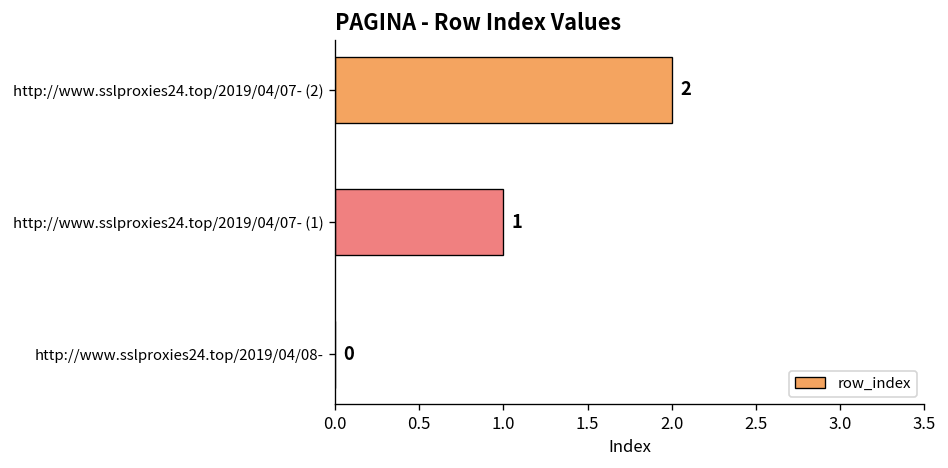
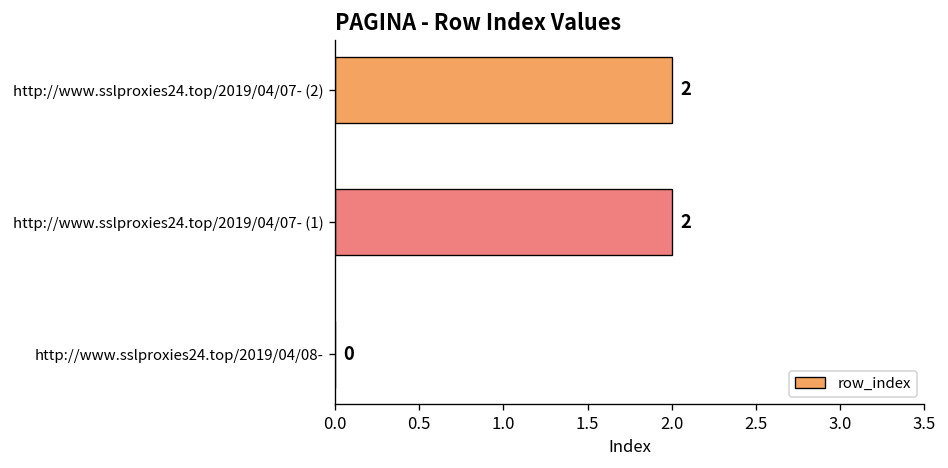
  {
    "http://www.sslproxies24.top/2019/04/07- (2)": 2,
-   "http://www.sslproxies24.top/2019/04/07- (1)": 1,
+   "http://www.sslproxies24.top/2019/04/07- (1)": 2,
    "http://www.sslproxies24.top/2019/04/08-": 0
  }
